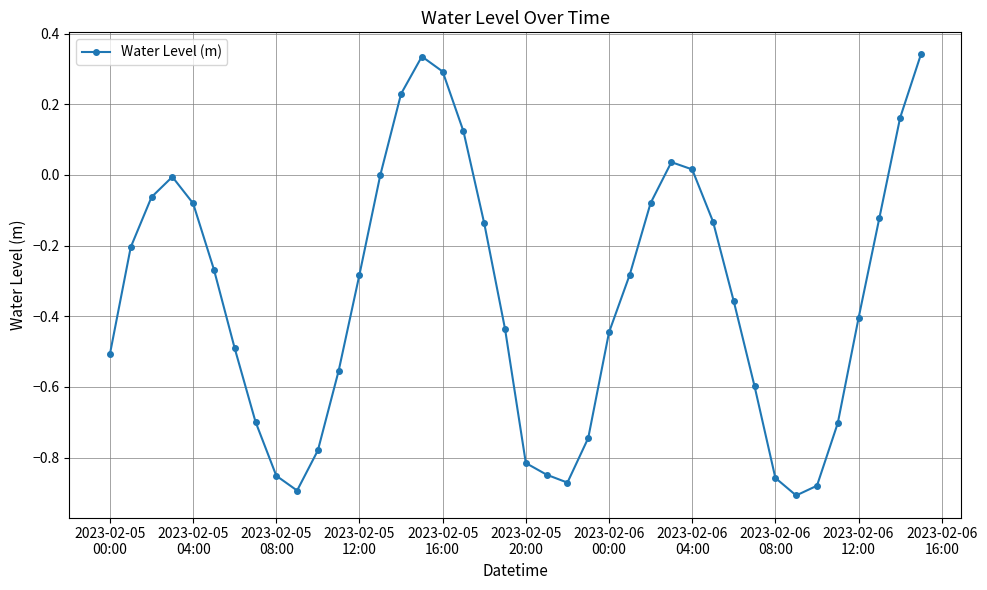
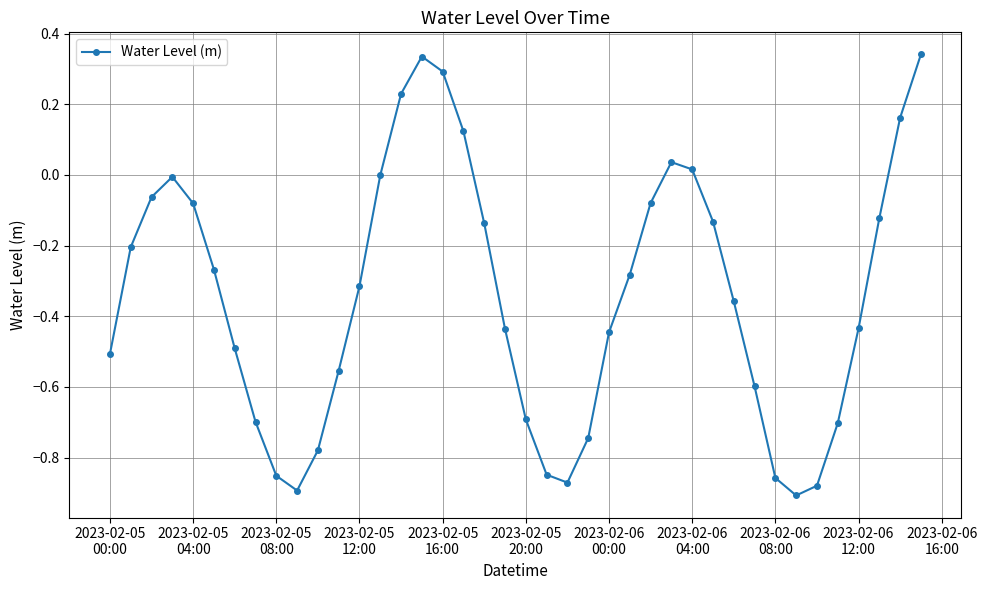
  {
    "2023-02-05 00:00": -0.51,
    "2023-02-05 04:00": -0.08,
    "2023-02-05 08:00": -0.85,
-   "2023-02-05 12:00": -0.28,
+   "2023-02-05 12:00": -0.31,
    "2023-02-05 16:00": 0.29,
-   "2023-02-05 20:00": -0.82,
+   "2023-02-05 20:00": -0.69,
    "2023-02-06 00:00": -0.45,
    "2023-02-06 04:00": 0.02,
    "2023-02-06 08:00": -0.86,
-   "2023-02-06 12:00": -0.41
+   "2023-02-06 12:00": -0.43
  }
